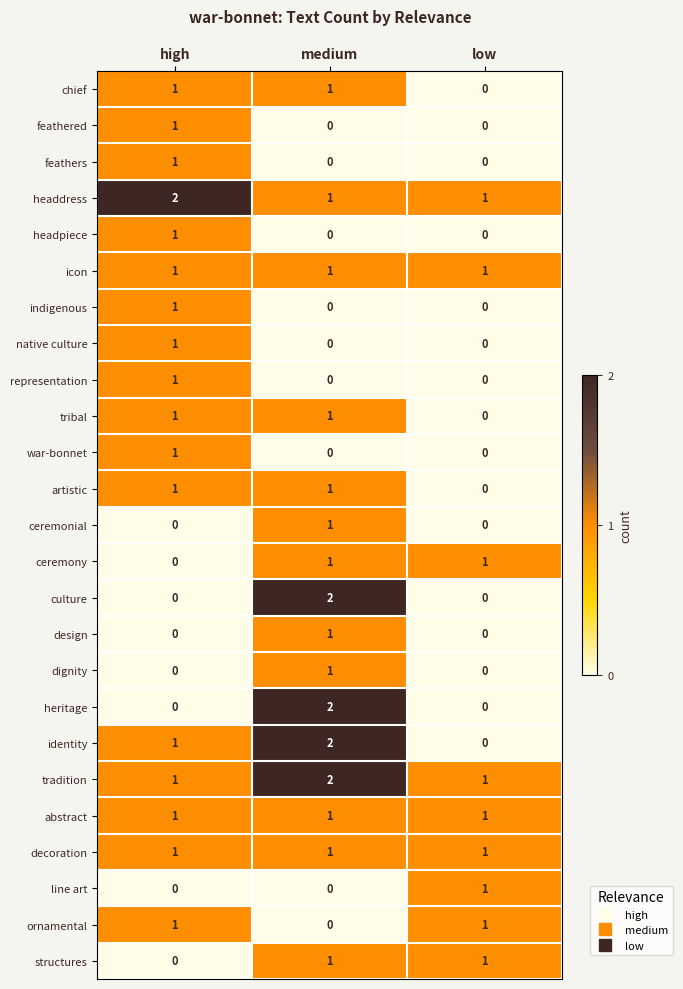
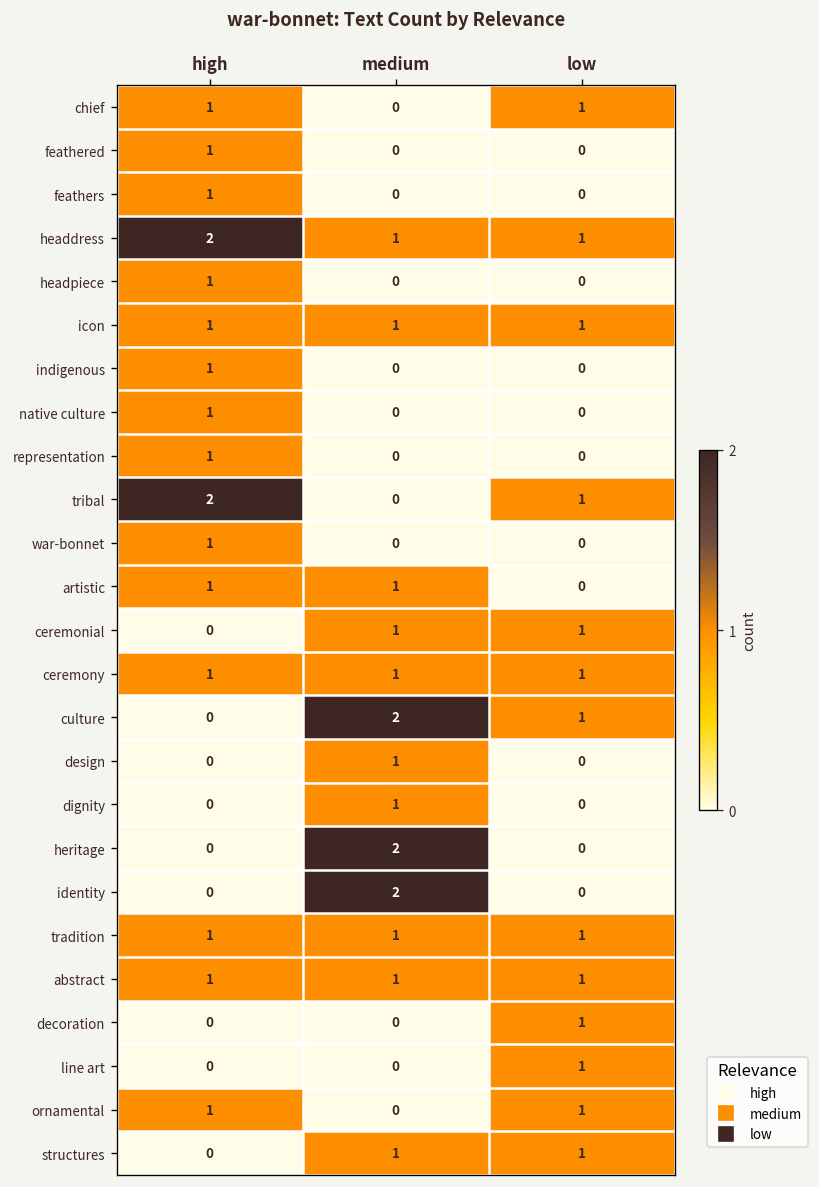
  {
    "chief": {
      "high": 1,
-     "medium": 1,
-     "low": 0
+     "medium": 0,
+     "low": 1
    },
    "feathered": {
      "high": 1,
      "medium": 0,
      "low": 0
    },
    "feathers": {
      "high": 1,
      "medium": 0,
      "low": 0
    },
    "headdress": {
      "high": 2,
      "medium": 1,
      "low": 1
    },
    "headpiece": {
      "high": 1,
      "medium": 0,
      "low": 0
    },
    "icon": {
      "high": 1,
      "medium": 1,
      "low": 1
    },
    "indigenous": {
      "high": 1,
      "medium": 0,
      "low": 0
    },
    "native culture": {
      "high": 1,
      "medium": 0,
      "low": 0
    },
    "representation": {
      "high": 1,
      "medium": 0,
      "low": 0
    },
    "tribal": {
-     "high": 1,
-     "medium": 1,
-     "low": 0
+     "high": 2,
+     "medium": 0,
+     "low": 1
    },
    "war-bonnet": {
      "high": 1,
      "medium": 0,
      "low": 0
    },
    "artistic": {
      "high": 1,
      "medium": 1,
      "low": 0
    },
    "ceremonial": {
      "high": 0,
      "medium": 1,
-     "low": 0
+     "low": 1
    },
    "ceremony": {
-     "high": 0,
+     "high": 1,
      "medium": 1,
      "low": 1
    },
    "culture": {
      "high": 0,
      "medium": 2,
-     "low": 0
+     "low": 1
    },
    "design": {
      "high": 0,
      "medium": 1,
      "low": 0
    },
    "dignity": {
      "high": 0,
      "medium": 1,
      "low": 0
    },
    "heritage": {
      "high": 0,
      "medium": 2,
      "low": 0
    },
    "identity": {
-     "high": 1,
+     "high": 0,
      "medium": 2,
      "low": 0
    },
    "tradition": {
      "high": 1,
-     "medium": 2,
+     "medium": 1,
      "low": 1
    },
    "abstract": {
      "high": 1,
      "medium": 1,
      "low": 1
    },
    "decoration": {
-     "high": 1,
-     "medium": 1,
+     "high": 0,
+     "medium": 0,
      "low": 1
    },
    "line art": {
      "high": 0,
      "medium": 0,
      "low": 1
    },
    "ornamental": {
      "high": 1,
      "medium": 0,
      "low": 1
    },
    "structures": {
      "high": 0,
      "medium": 1,
      "low": 1
    }
  }
